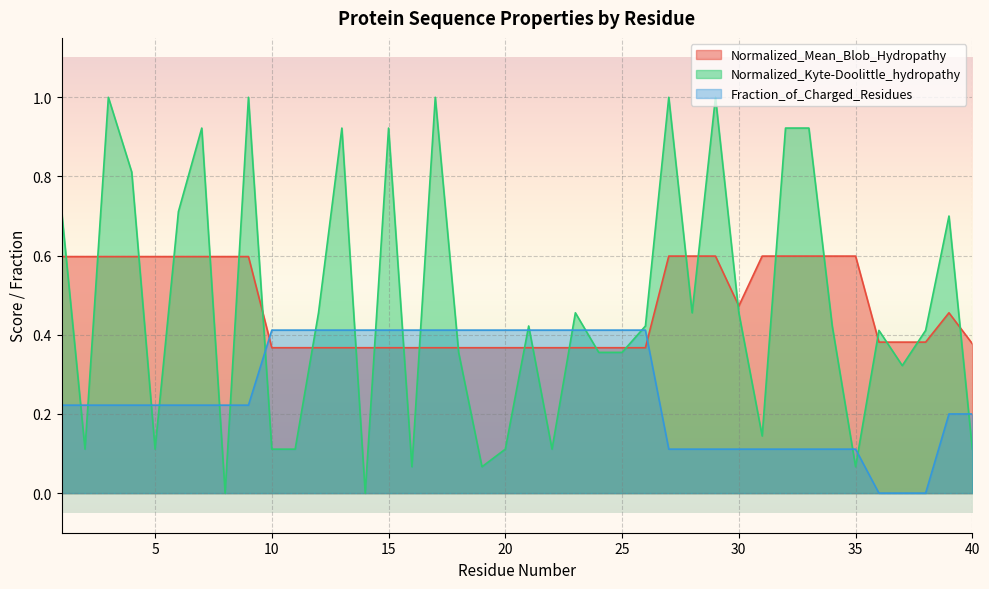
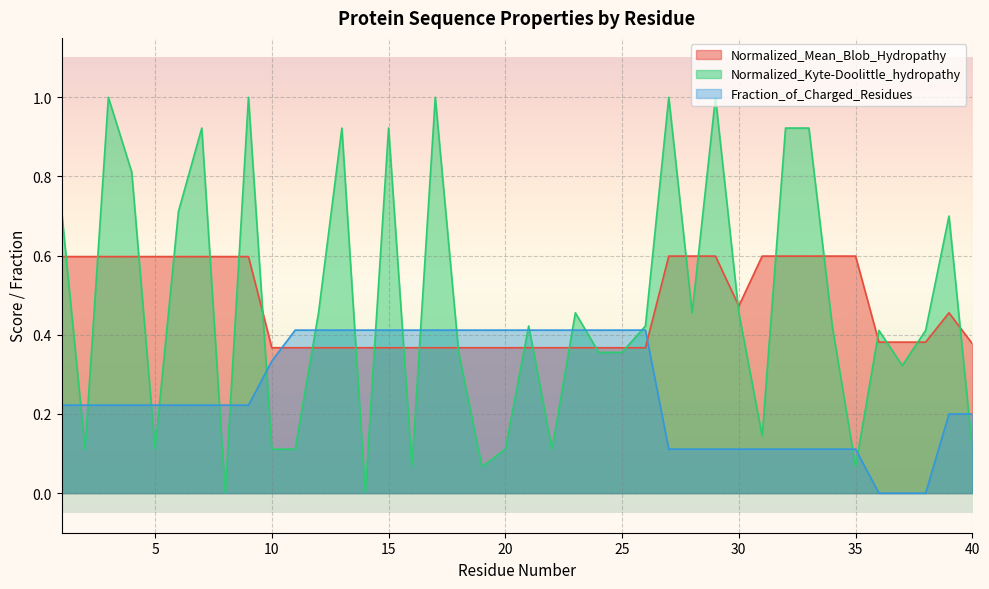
  {
    "Normalized_Mean_Blob_Hydropathy": {
      "5": 0.60,
      "10": 0.37,
      "15": 0.37,
      "20": 0.37,
      "25": 0.37,
      "30": 0.47,
      "35": 0.60,
      "40": 0.38
    },
    "Normalized_Kyte-Doolittle_hydropathy": {
      "5": 0.11,
      "10": 0.11,
      "15": 0.92,
      "20": 0.11,
      "25": 0.36,
      "30": 0.46,
      "35": 0.07,
      "40": 0.11
    },
    "Fraction_of_Charged_Residues": {
      "5": 0.22,
-     "10": 0.41,
+     "10": 0.33,
      "15": 0.41,
      "20": 0.41,
      "25": 0.41,
      "30": 0.11,
      "35": 0.11,
      "40": 0.20
    }
  }
